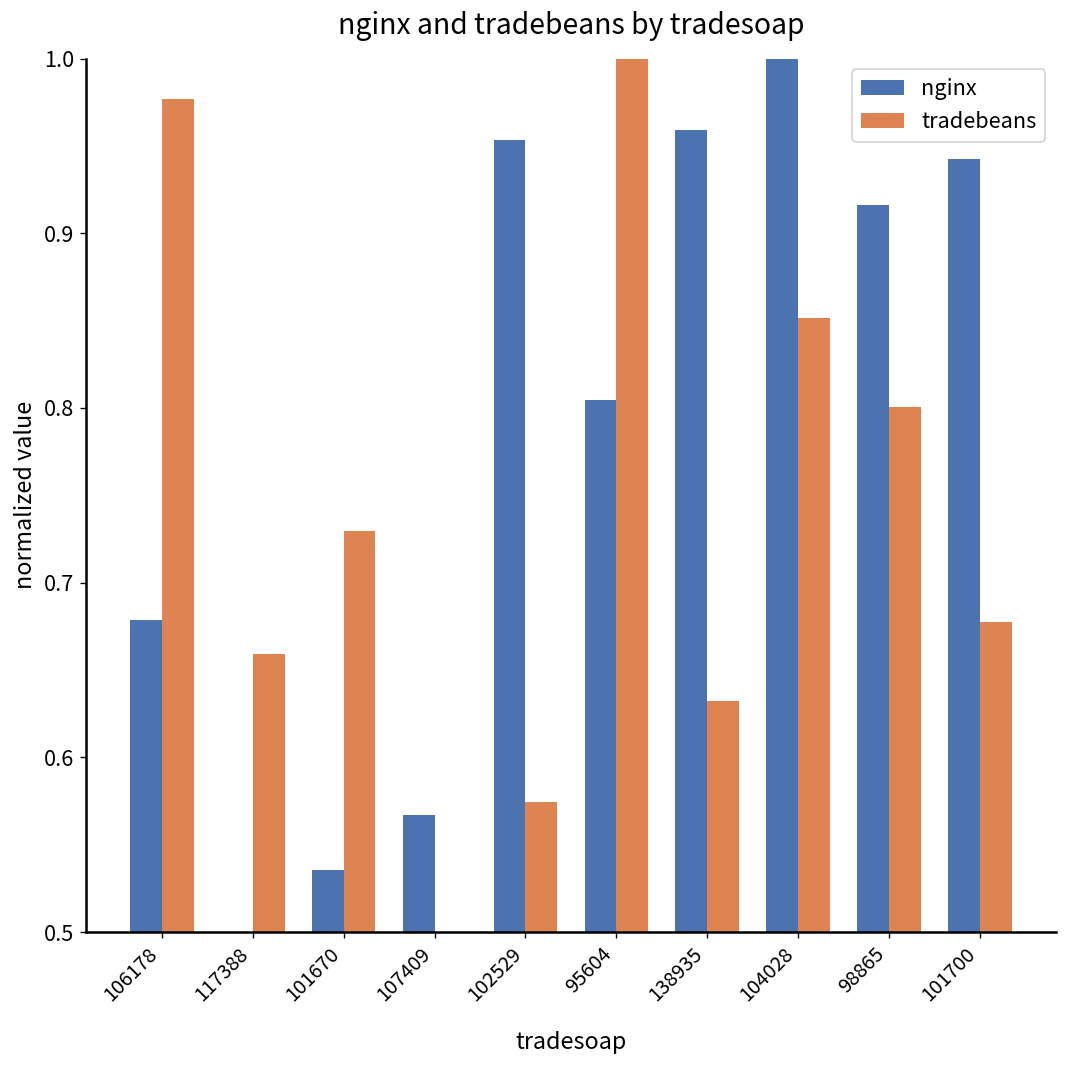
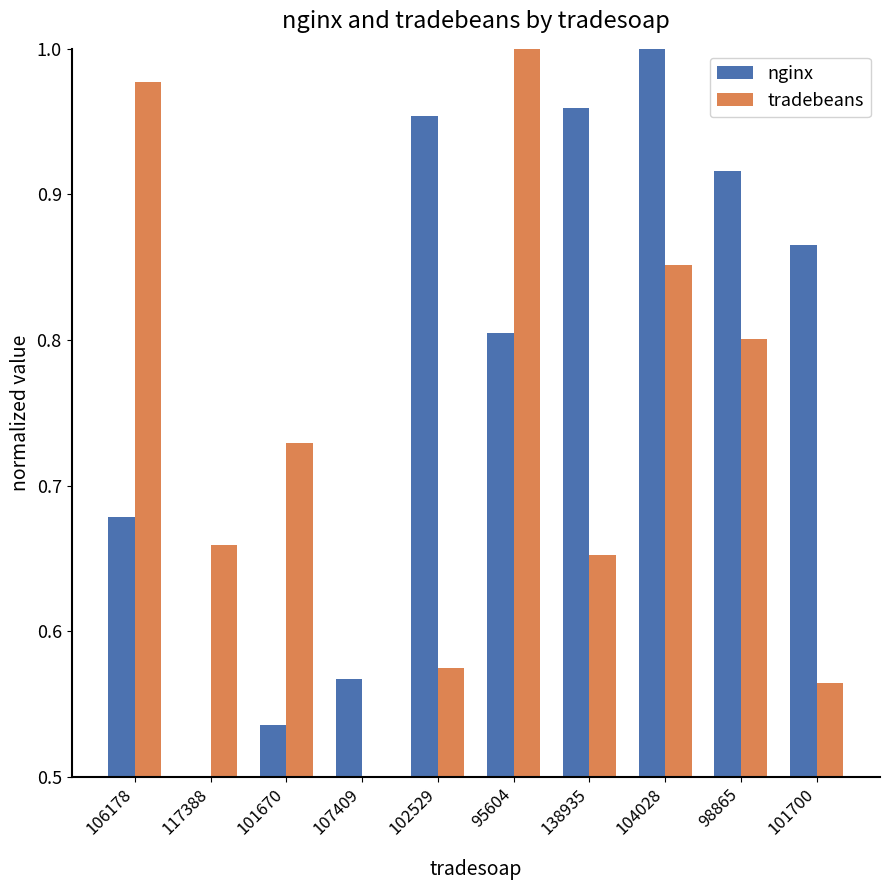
  {
    "nginx": {
      "106178": 0.678,
      "117388": 0.500,
      "101670": 0.535,
      "107409": 0.567,
      "102529": 0.954,
      "95604": 0.805,
      "138935": 0.959,
      "104028": 1.000,
      "98865": 0.916,
-     "101700": 0.943
+     "101700": 0.865
    },
    "tradebeans": {
      "106178": 0.977,
      "117388": 0.659,
      "101670": 0.729,
      "107409": 0.500,
      "102529": 0.575,
      "95604": 1.000,
-     "138935": 0.632,
+     "138935": 0.653,
      "104028": 0.852,
      "98865": 0.801,
-     "101700": 0.678
+     "101700": 0.564
    }
  }
